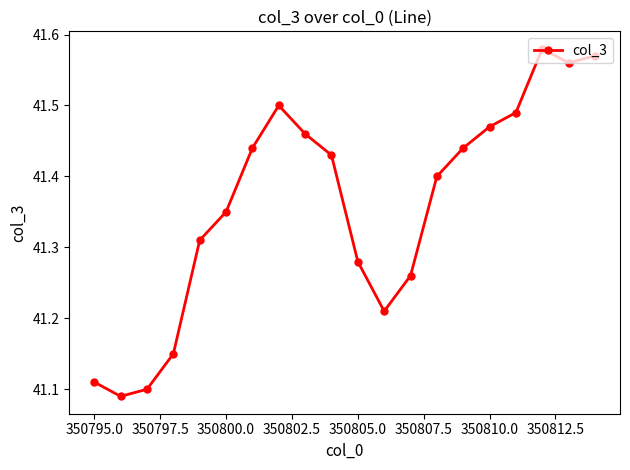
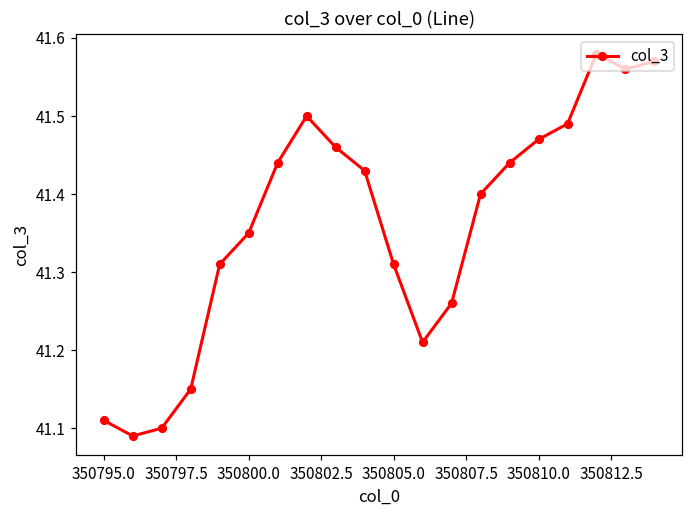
  {
    "350795.0": 41.11,
    "350800.0": 41.35,
-   "350805.0": 41.28,
+   "350805.0": 41.31,
    "350810.0": 41.47
  }
